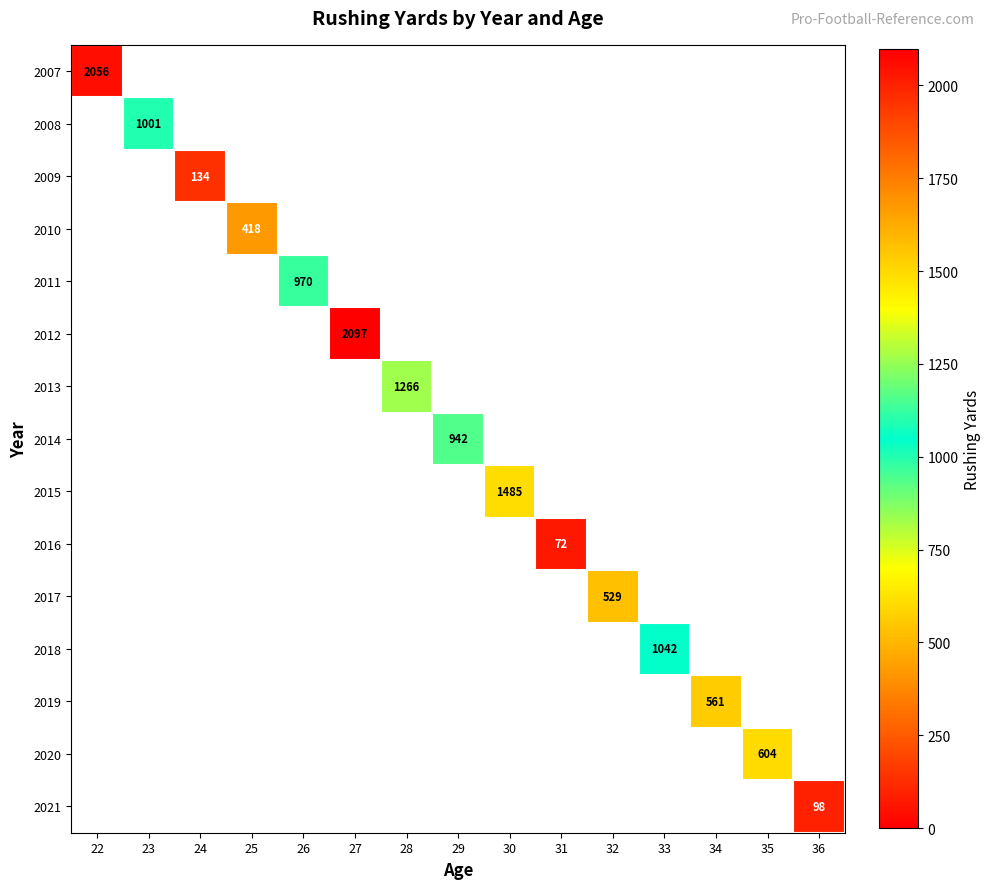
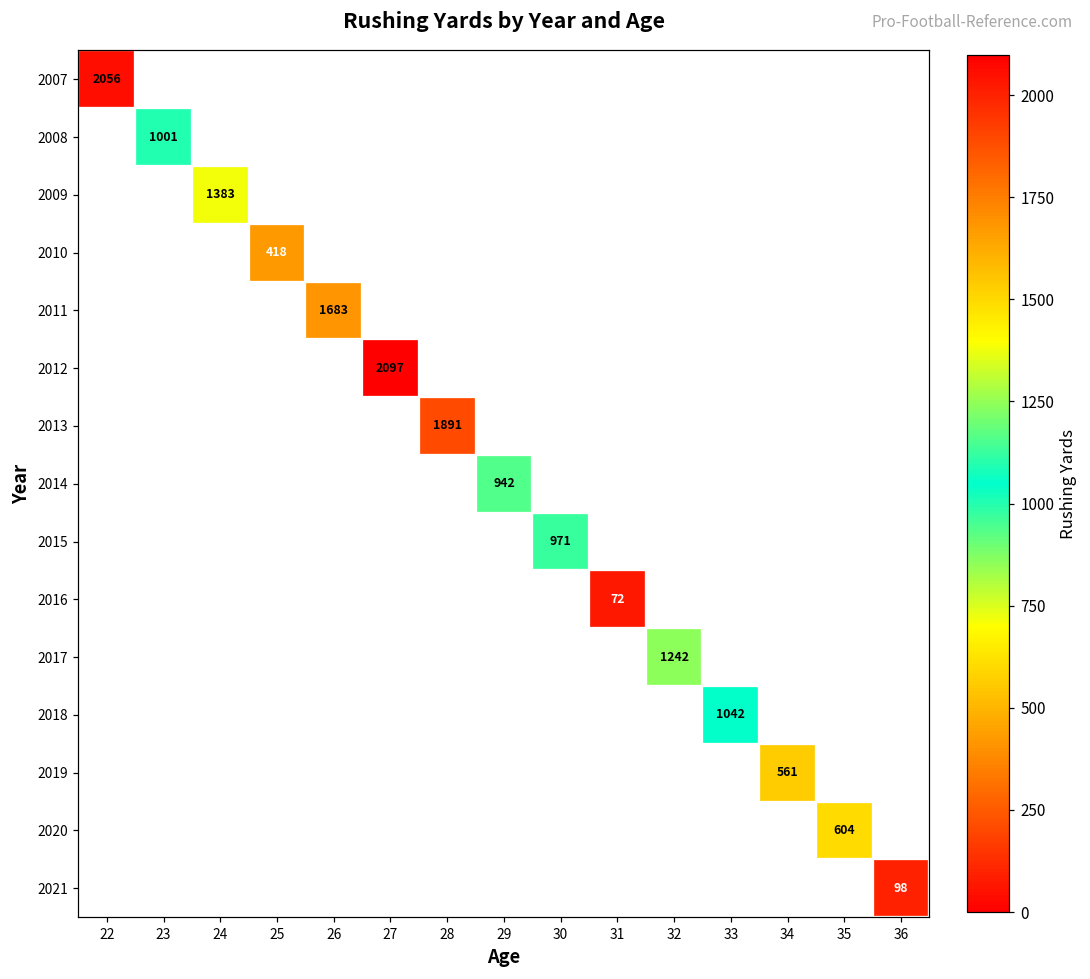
  {
    "2007": {
      "22": 2056
    },
    "2008": {
      "23": 1001
    },
    "2009": {
-     "24": 134
+     "24": 1383
    },
    "2010": {
      "25": 418
    },
    "2011": {
-     "26": 970
+     "26": 1683
    },
    "2012": {
      "27": 2097
    },
    "2013": {
-     "28": 1266
+     "28": 1891
    },
    "2014": {
      "29": 942
    },
    "2015": {
-     "30": 1485
+     "30": 971
    },
    "2016": {
      "31": 72
    },
    "2017": {
-     "32": 529
+     "32": 1242
    },
    "2018": {
      "33": 1042
    },
    "2019": {
      "34": 561
    },
    "2020": {
      "35": 604
    },
    "2021": {
      "36": 98
    }
  }
